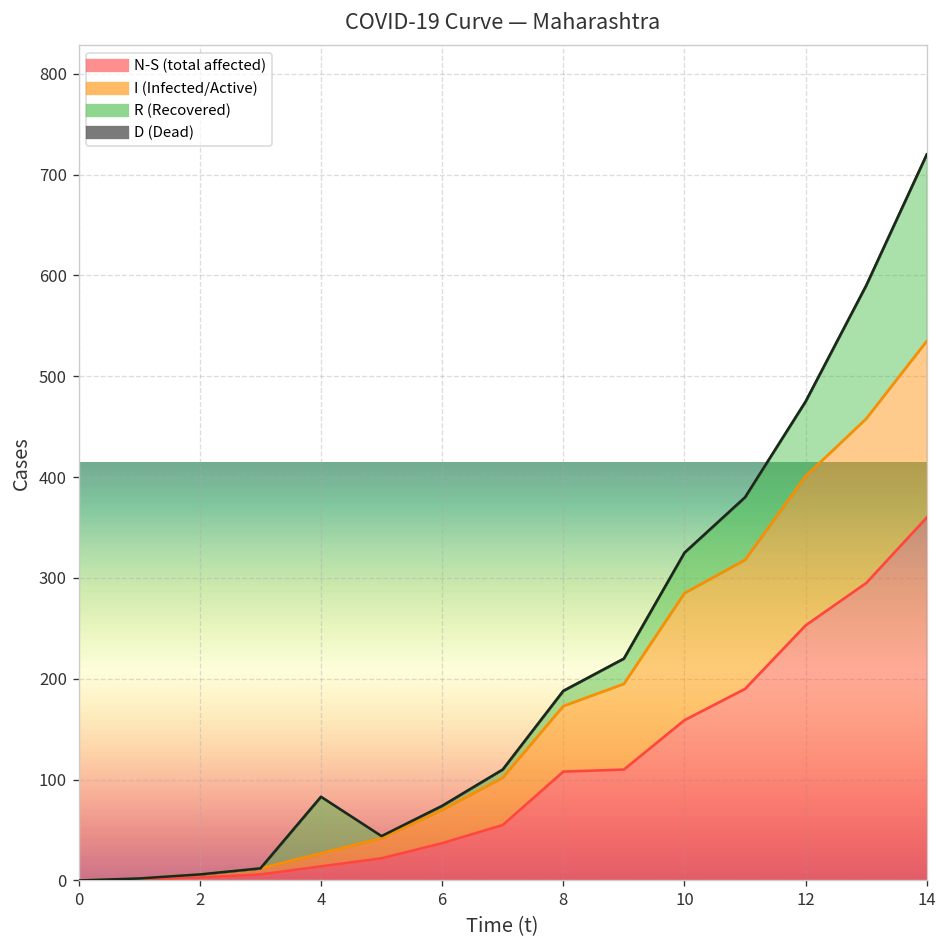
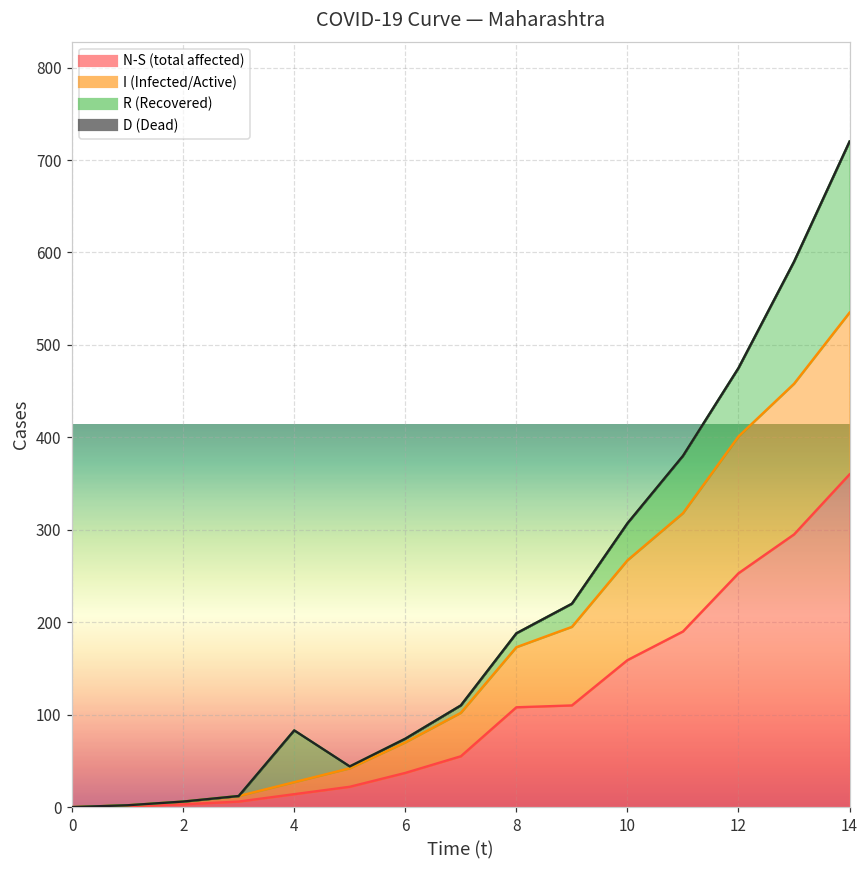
  {
    "N-S (total affected)": {
      "4": 10,
      "6": 40,
      "8": 110,
      "10": 160,
      "12": 250,
      "14": 360
    },
    "I (Infected/Active)": {
      "4": 10,
      "6": 30,
      "8": 70,
-     "10": 130,
+     "10": 110,
      "12": 150,
      "14": 180
    },
    "D (Dead)": {
      "6": 0
    }
  }
